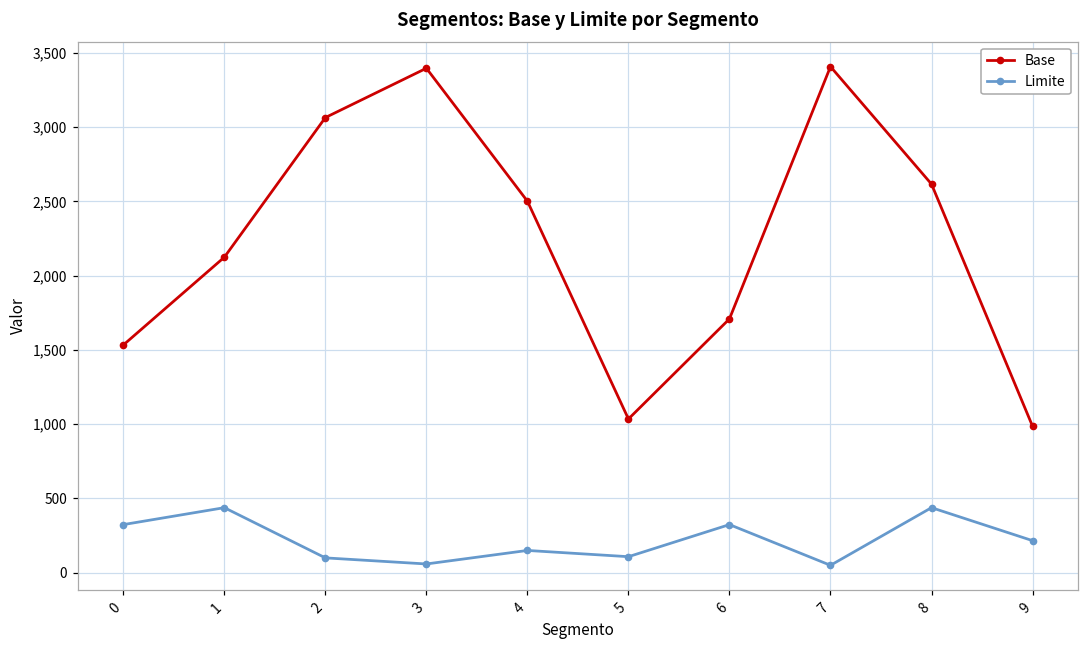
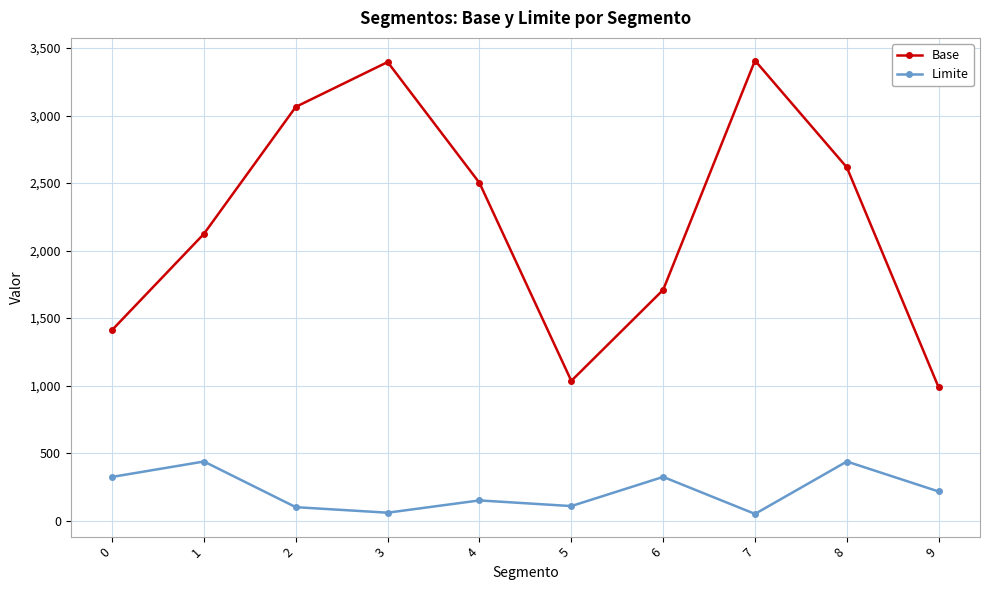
  {
    "Base": {
-     "0": "1,530",
+     "0": "1,410",
      "1": "2,120",
      "2": "3,060",
      "3": "3,400",
      "4": "2,500",
      "5": "1,040",
      "6": "1,710",
      "7": "3,410",
      "8": "2,620",
      "9": "990"
    },
    "Limite": {
      "0": "320",
      "1": "440",
      "2": "100",
      "3": "60",
      "4": "150",
      "5": "110",
      "6": "320",
      "7": "50",
      "8": "440",
      "9": "220"
    }
  }
